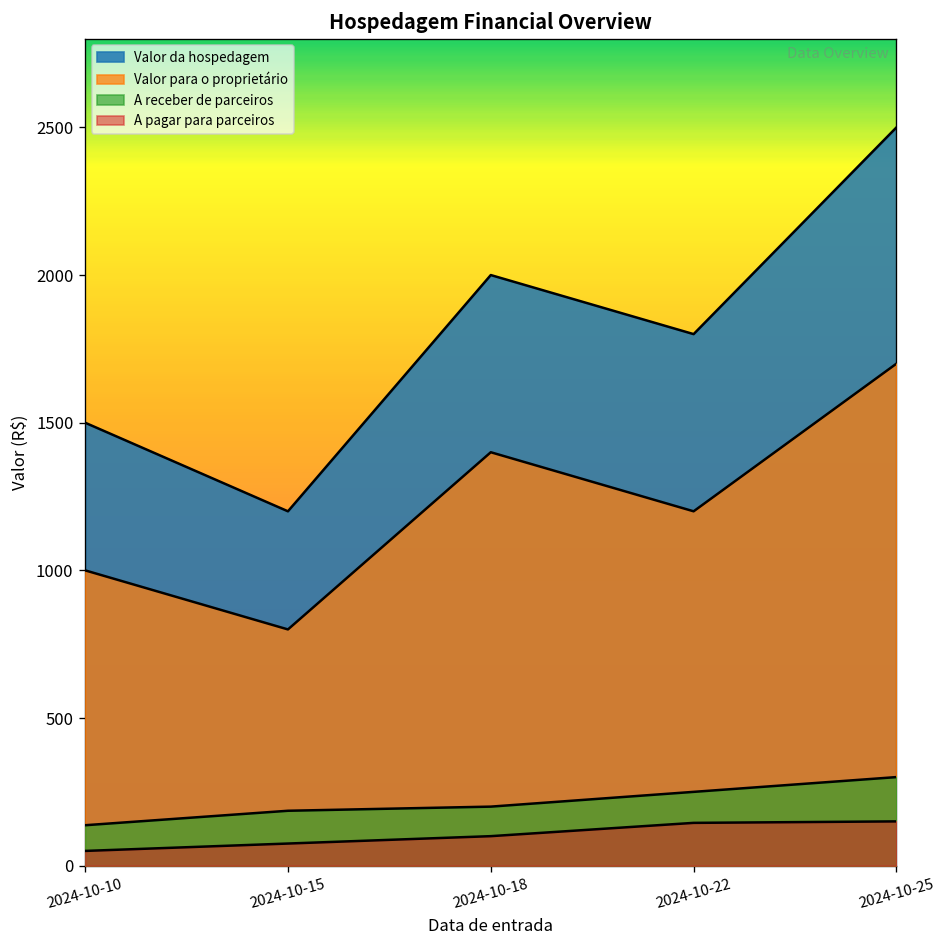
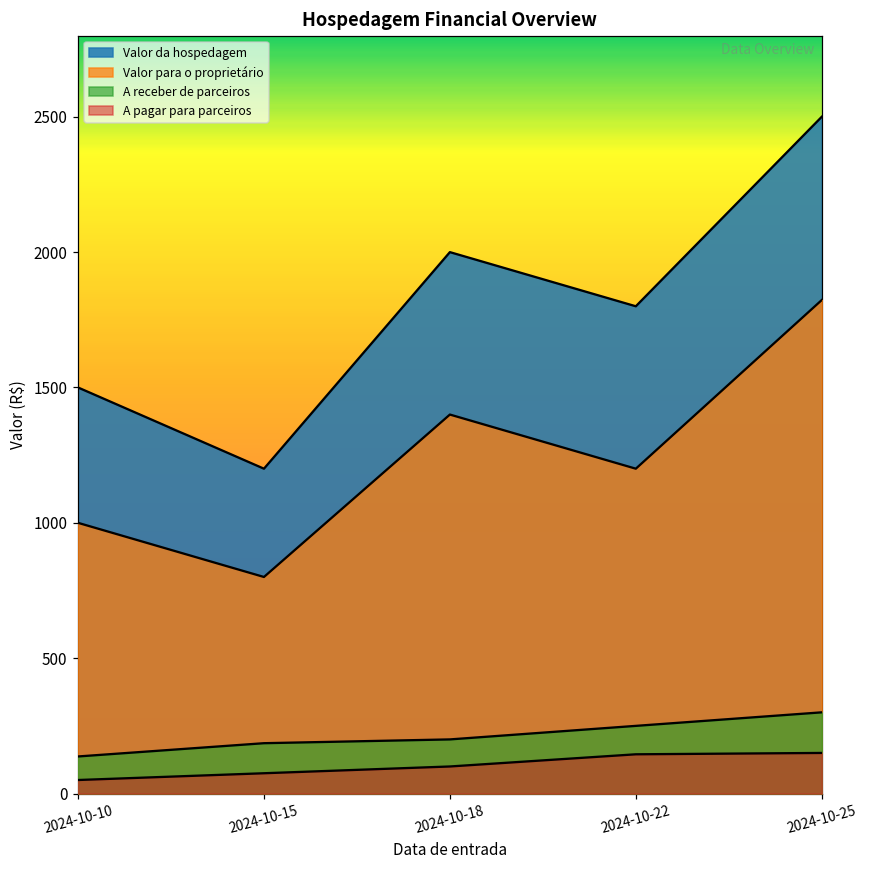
  {
    "Valor da hospedagem": {
      "2024-10-10": 1500,
      "2024-10-15": 1200,
      "2024-10-18": 2000,
      "2024-10-22": 1800,
      "2024-10-25": 2500
    },
    "Valor para o proprietário": {
      "2024-10-10": 1000,
      "2024-10-15": 800,
      "2024-10-18": 1400,
      "2024-10-22": 1200,
-     "2024-10-25": 1700
+     "2024-10-25": 1820
    },
    "A receber de parceiros": {
      "2024-10-10": 140,
      "2024-10-15": 190,
      "2024-10-18": 200,
      "2024-10-22": 250,
      "2024-10-25": 300
    },
    "A pagar para parceiros": {
      "2024-10-18": 100,
      "2024-10-22": 150,
      "2024-10-25": 150
    }
  }
